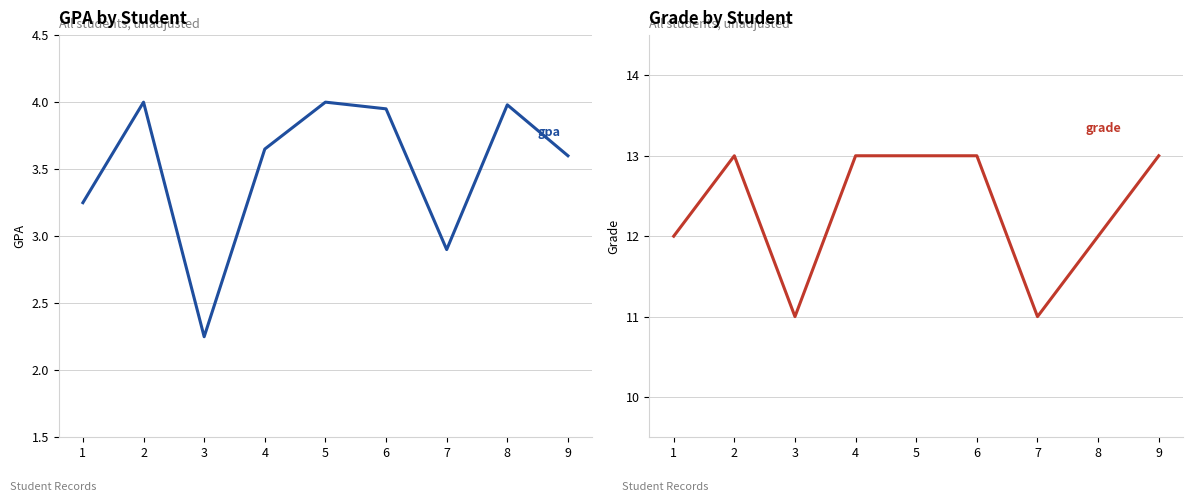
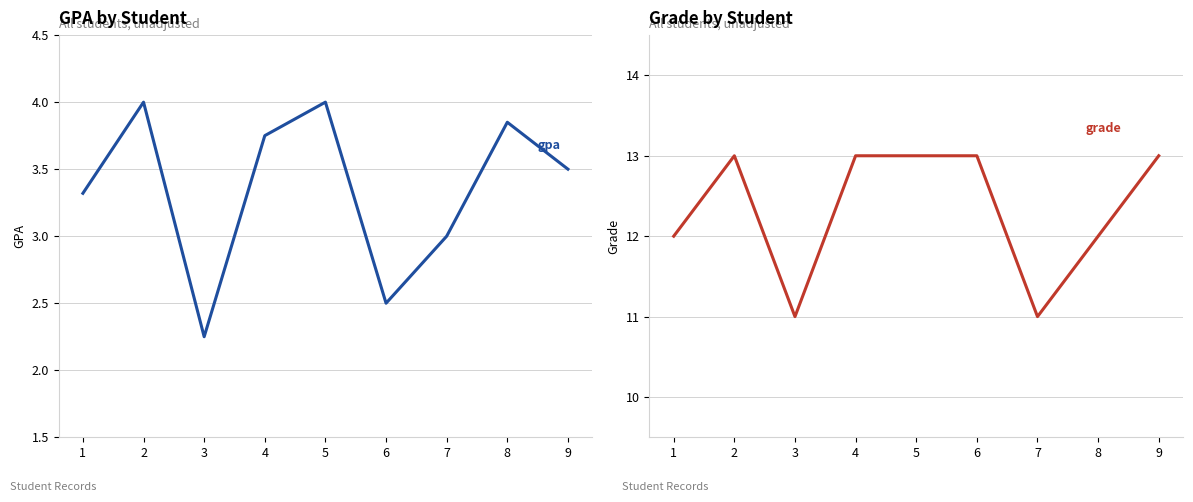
  {
    "GPA by Student": {
-     "1": 3.25,
+     "1": 3.32,
      "2": 4.00,
      "3": 2.25,
-     "4": 3.65,
+     "4": 3.75,
      "5": 4.00,
-     "6": 3.95,
-     "7": 2.9,
-     "8": 3.98,
-     "9": 3.6
+     "6": 2.50,
+     "7": 3.0,
+     "8": 3.85,
+     "9": 3.5
    },
    "Grade by Student": {
      "1": 12.0,
      "2": 13.0,
      "3": 11.0,
      "4": 13.0,
      "5": 13.0,
      "6": 13.0,
      "7": 11.0,
      "8": 12.0,
      "9": 13.0
    }
  }
